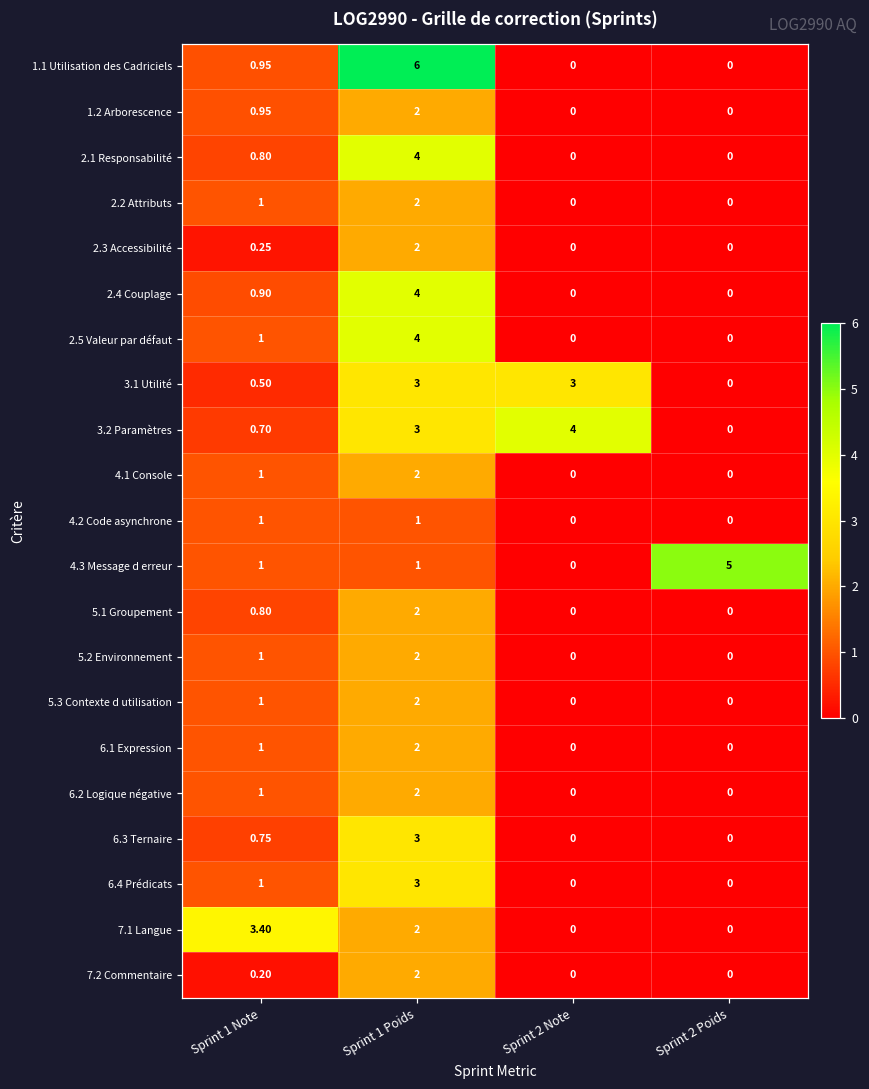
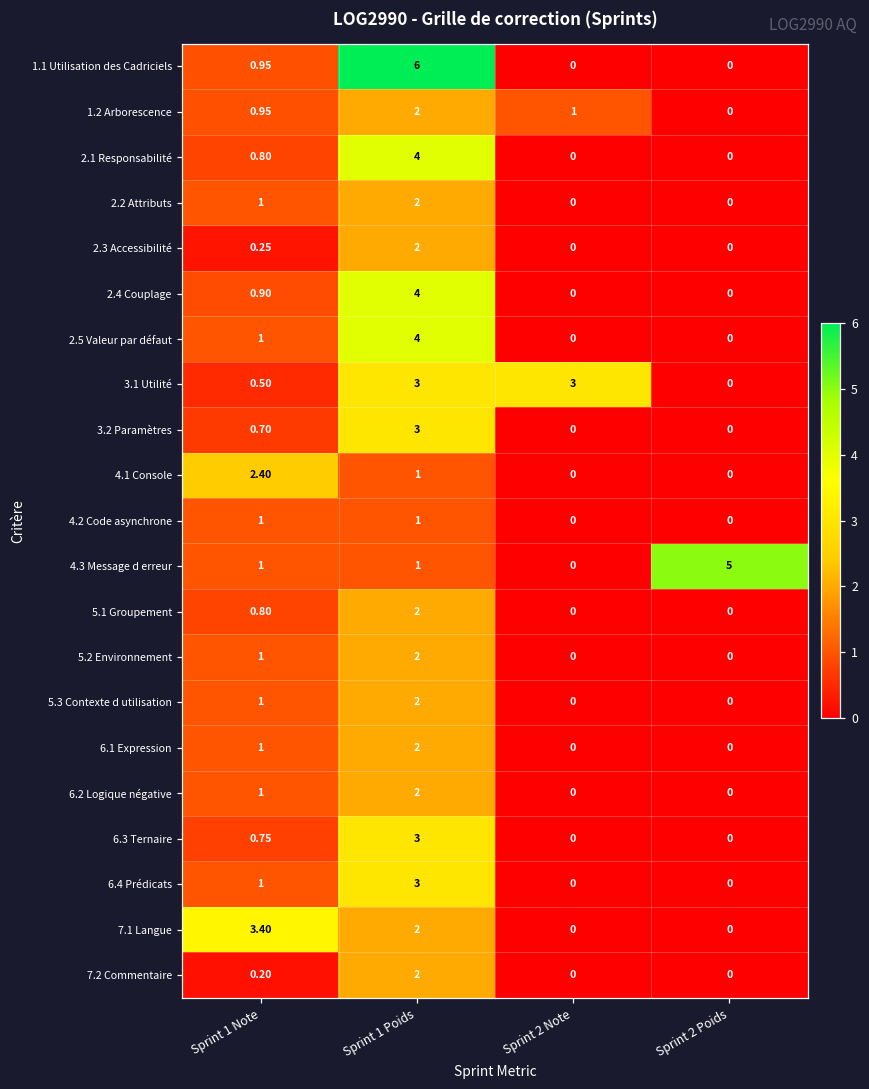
  {
    "1.1 Utilisation des Cadriciels": {
      "Sprint 1 Note": 0.95,
      "Sprint 1 Poids": 6,
      "Sprint 2 Note": 0,
      "Sprint 2 Poids": 0
    },
    "1.2 Arborescence": {
      "Sprint 1 Note": 0.95,
      "Sprint 1 Poids": 2,
-     "Sprint 2 Note": 0,
+     "Sprint 2 Note": 1,
      "Sprint 2 Poids": 0
    },
    "2.1 Responsabilité": {
      "Sprint 1 Note": 0.80,
      "Sprint 1 Poids": 4,
      "Sprint 2 Note": 0,
      "Sprint 2 Poids": 0
    },
    "2.2 Attributs": {
      "Sprint 1 Note": 1,
      "Sprint 1 Poids": 2,
      "Sprint 2 Note": 0,
      "Sprint 2 Poids": 0
    },
    "2.3 Accessibilité": {
      "Sprint 1 Note": 0.25,
      "Sprint 1 Poids": 2,
      "Sprint 2 Note": 0,
      "Sprint 2 Poids": 0
    },
    "2.4 Couplage": {
      "Sprint 1 Note": 0.90,
      "Sprint 1 Poids": 4,
      "Sprint 2 Note": 0,
      "Sprint 2 Poids": 0
    },
    "2.5 Valeur par défaut": {
      "Sprint 1 Note": 1,
      "Sprint 1 Poids": 4,
      "Sprint 2 Note": 0,
      "Sprint 2 Poids": 0
    },
    "3.1 Utilité": {
      "Sprint 1 Note": 0.50,
      "Sprint 1 Poids": 3,
      "Sprint 2 Note": 3,
      "Sprint 2 Poids": 0
    },
    "3.2 Paramètres": {
      "Sprint 1 Note": 0.70,
      "Sprint 1 Poids": 3,
-     "Sprint 2 Note": 4,
+     "Sprint 2 Note": 0,
      "Sprint 2 Poids": 0
    },
    "4.1 Console": {
-     "Sprint 1 Note": 1,
-     "Sprint 1 Poids": 2,
+     "Sprint 1 Note": 2.40,
+     "Sprint 1 Poids": 1,
      "Sprint 2 Note": 0,
      "Sprint 2 Poids": 0
    },
    "4.2 Code asynchrone": {
      "Sprint 1 Note": 1,
      "Sprint 1 Poids": 1,
      "Sprint 2 Note": 0,
      "Sprint 2 Poids": 0
    },
    "4.3 Message d erreur": {
      "Sprint 1 Note": 1,
      "Sprint 1 Poids": 1,
      "Sprint 2 Note": 0,
      "Sprint 2 Poids": 5
    },
    "5.1 Groupement": {
      "Sprint 1 Note": 0.80,
      "Sprint 1 Poids": 2,
      "Sprint 2 Note": 0,
      "Sprint 2 Poids": 0
    },
    "5.2 Environnement": {
      "Sprint 1 Note": 1,
      "Sprint 1 Poids": 2,
      "Sprint 2 Note": 0,
      "Sprint 2 Poids": 0
    },
    "5.3 Contexte d utilisation": {
      "Sprint 1 Note": 1,
      "Sprint 1 Poids": 2,
      "Sprint 2 Note": 0,
      "Sprint 2 Poids": 0
    },
    "6.1 Expression": {
      "Sprint 1 Note": 1,
      "Sprint 1 Poids": 2,
      "Sprint 2 Note": 0,
      "Sprint 2 Poids": 0
    },
    "6.2 Logique négative": {
      "Sprint 1 Note": 1,
      "Sprint 1 Poids": 2,
      "Sprint 2 Note": 0,
      "Sprint 2 Poids": 0
    },
    "6.3 Ternaire": {
      "Sprint 1 Note": 0.75,
      "Sprint 1 Poids": 3,
      "Sprint 2 Note": 0,
      "Sprint 2 Poids": 0
    },
    "6.4 Prédicats": {
      "Sprint 1 Note": 1,
      "Sprint 1 Poids": 3,
      "Sprint 2 Note": 0,
      "Sprint 2 Poids": 0
    },
    "7.1 Langue": {
      "Sprint 1 Note": 3.40,
      "Sprint 1 Poids": 2,
      "Sprint 2 Note": 0,
      "Sprint 2 Poids": 0
    },
    "7.2 Commentaire": {
      "Sprint 1 Note": 0.20,
      "Sprint 1 Poids": 2,
      "Sprint 2 Note": 0,
      "Sprint 2 Poids": 0
    }
  }
